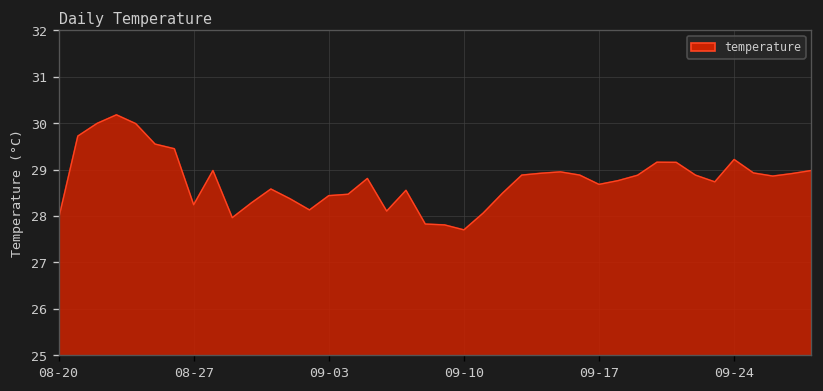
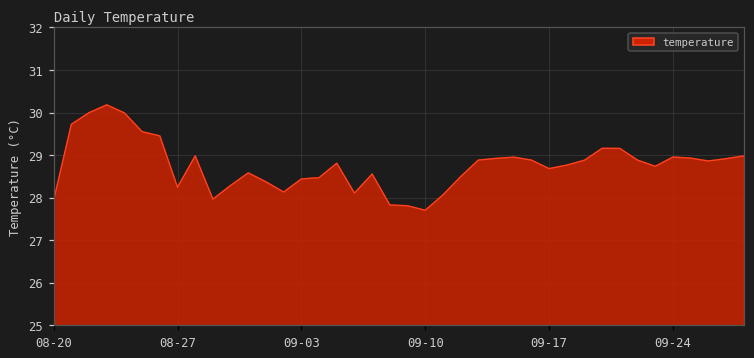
  {
    "08-20": 27.9,
    "08-27": 28.2,
    "09-03": 28.4,
    "09-10": 27.7,
    "09-17": 28.7,
-   "09-24": 29.2
+   "09-24": 29.0
  }
